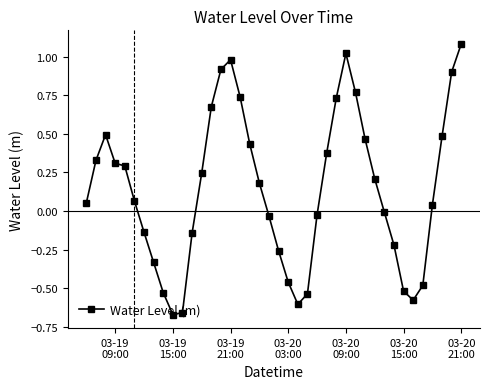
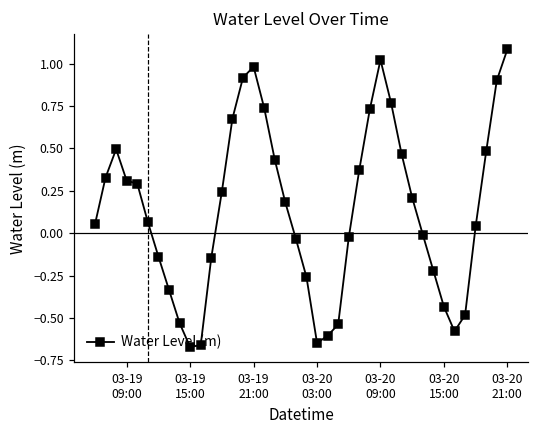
  {
    "03-19 09:00": 0.31,
    "03-19 15:00": -0.67,
    "03-19 21:00": 0.98,
-   "03-20 03:00": -0.46,
+   "03-20 03:00": -0.65,
    "03-20 09:00": 1.02,
-   "03-20 15:00": -0.52,
+   "03-20 15:00": -0.43,
    "03-20 21:00": 1.08
  }
